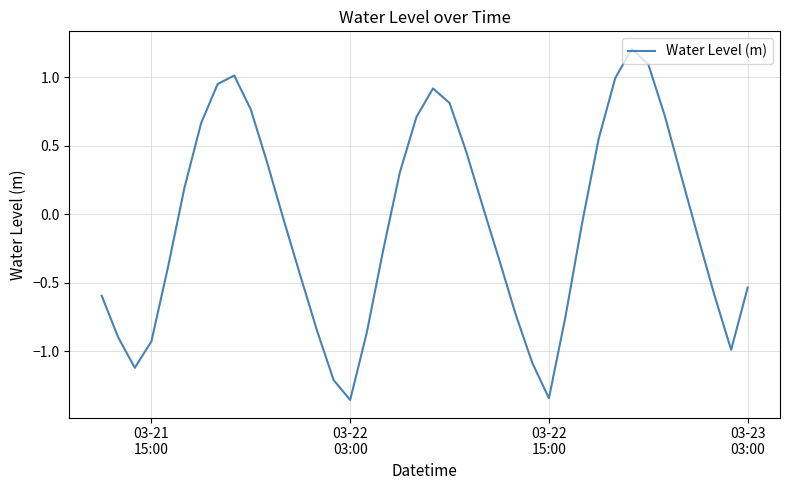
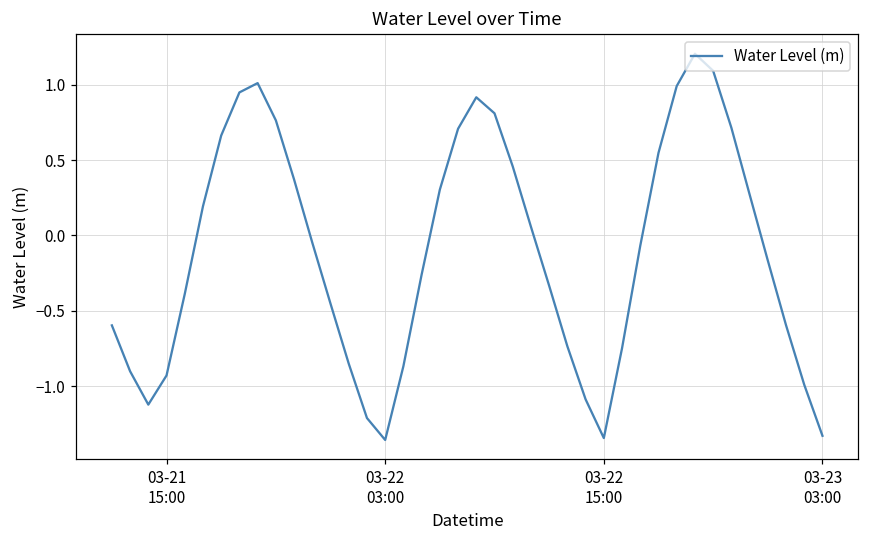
  {
    "03-21 15:00": -0.93,
    "03-22 03:00": -1.36,
    "03-22 15:00": -1.34,
-   "03-23 03:00": -0.54
+   "03-23 03:00": -1.33
  }
